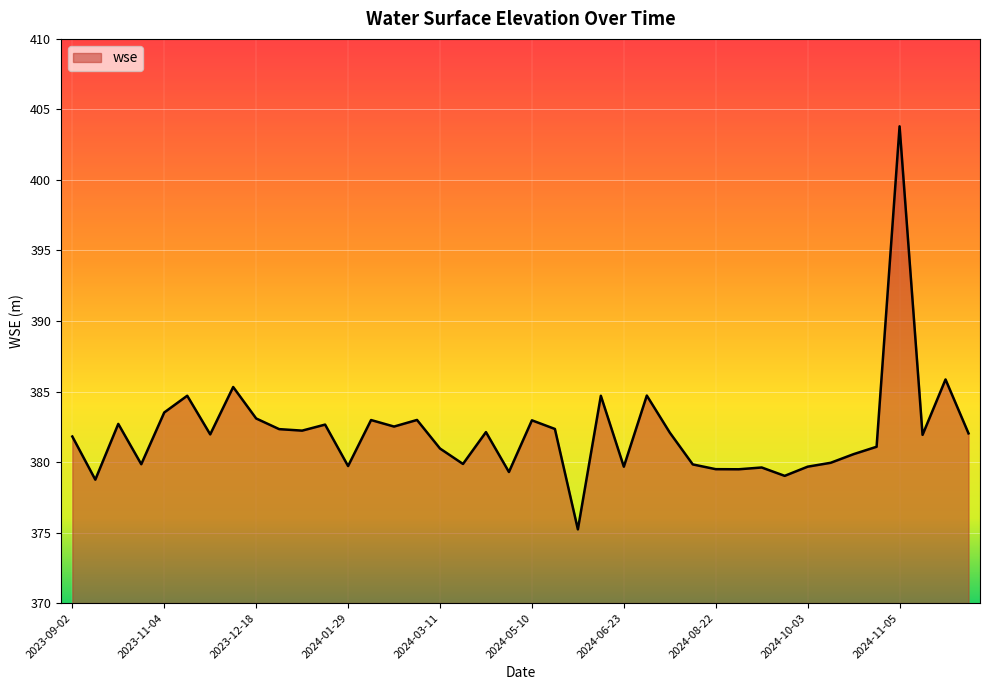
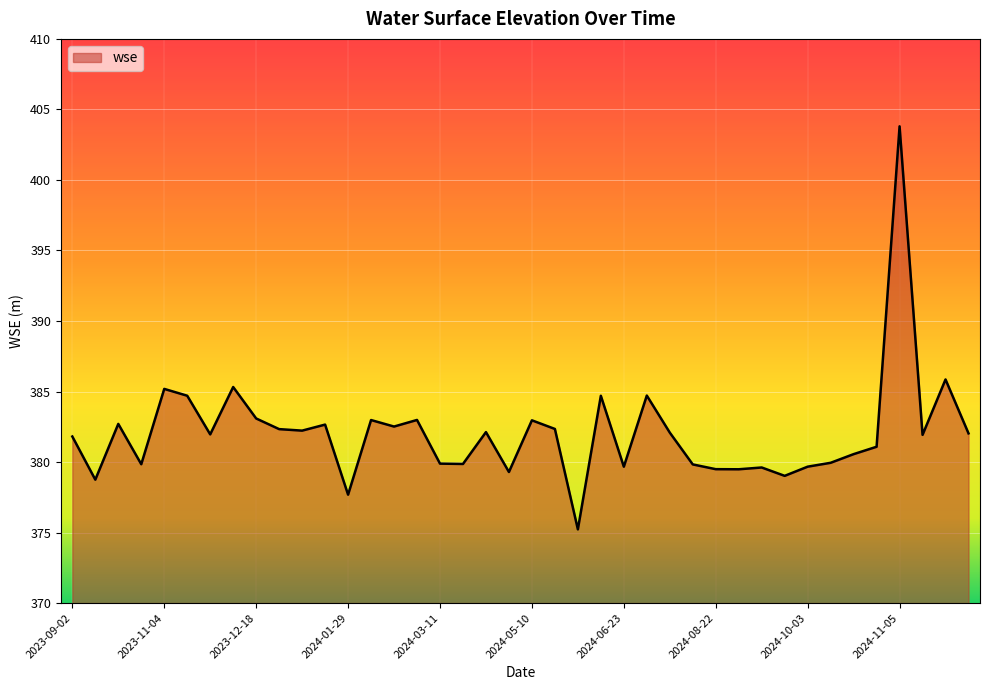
  {
    "2023-09-02": 381.8,
-   "2023-11-04": 383.5,
+   "2023-11-04": 385.2,
    "2023-12-18": 383.1,
-   "2024-01-29": 379.7,
-   "2024-03-11": 381.0,
+   "2024-01-29": 377.7,
+   "2024-03-11": 379.9,
    "2024-05-10": 383.0,
    "2024-06-23": 379.7,
    "2024-08-22": 379.5,
    "2024-10-03": 379.7,
    "2024-11-05": 403.8
  }
